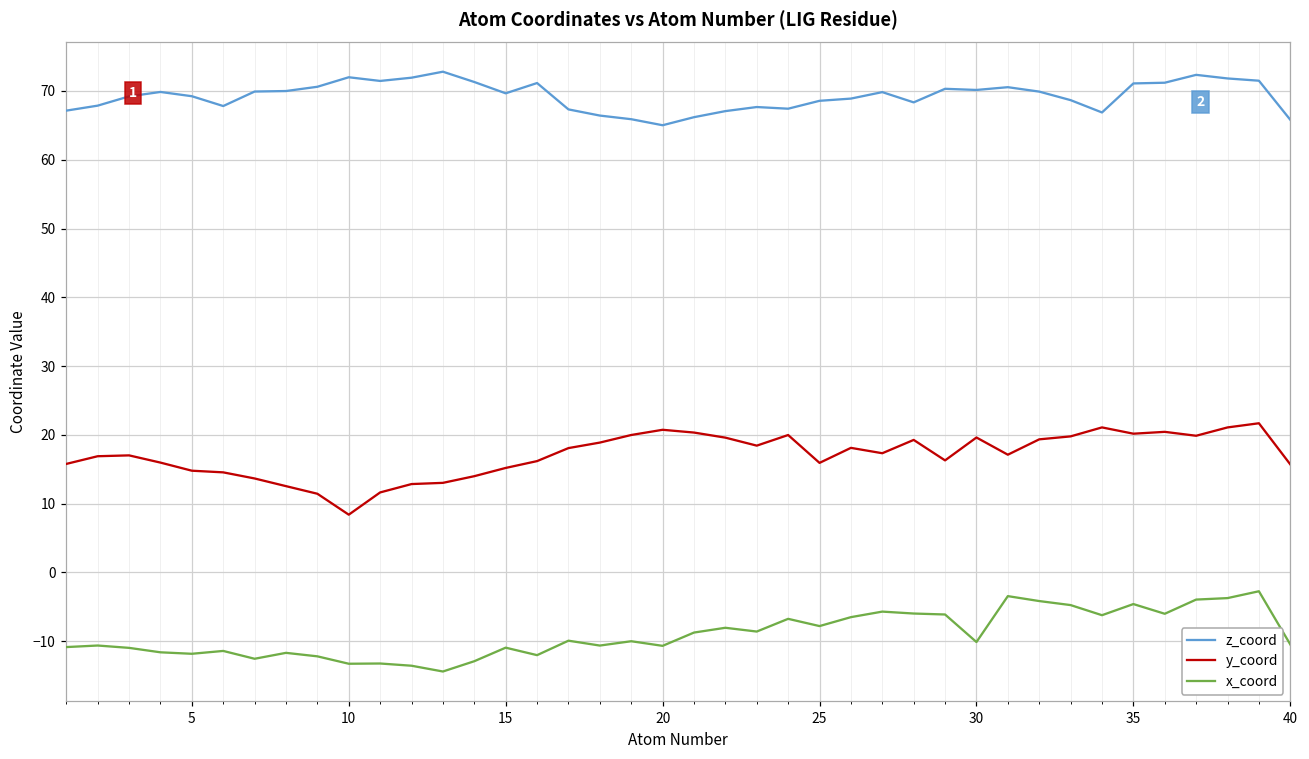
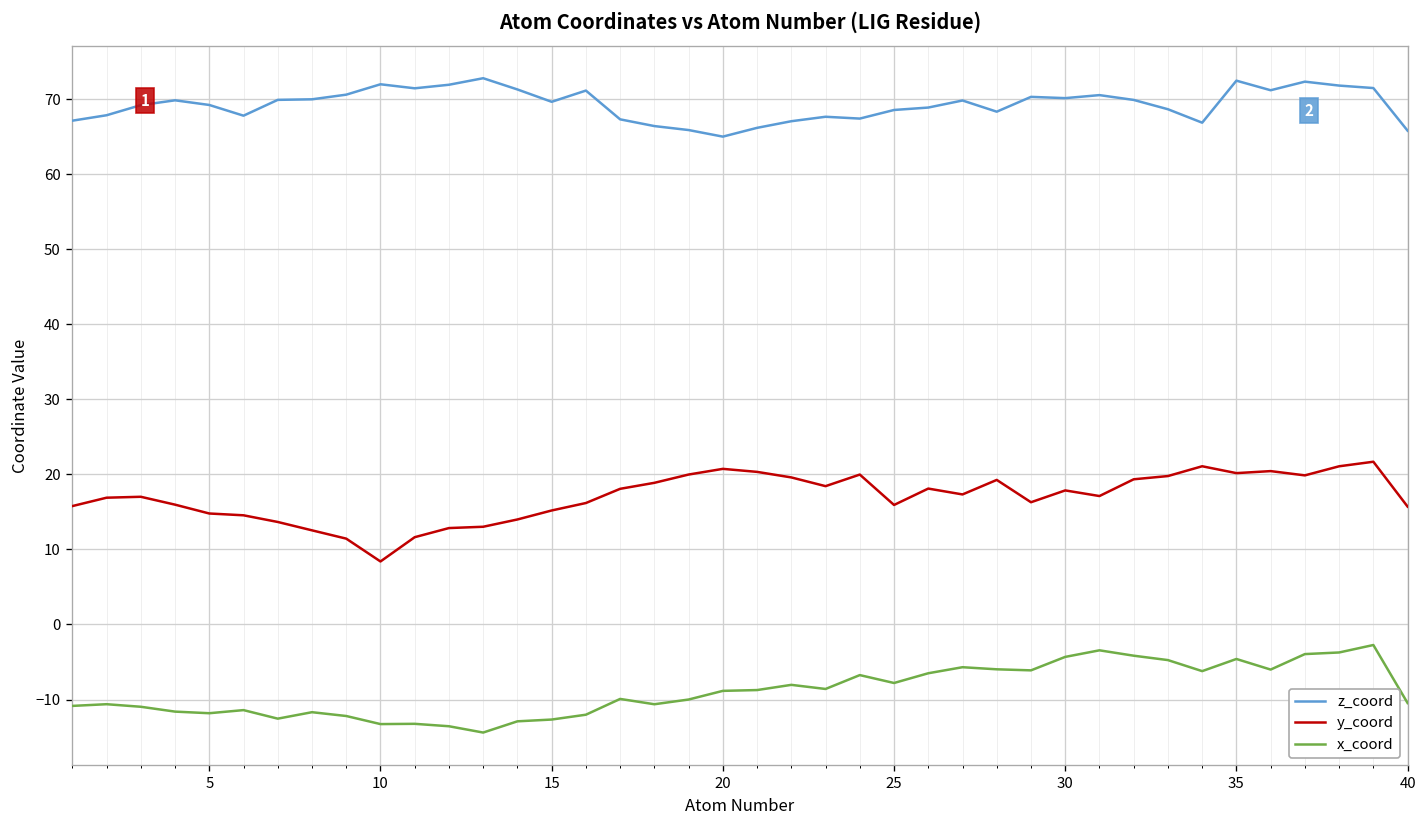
  {
    "z_coord": {
      "5": 69,
      "10": 72,
      "15": 70,
      "20": 65,
      "25": 69,
      "30": 70,
-     "35": 71,
+     "35": 72,
      "40": 66
    },
    "y_coord": {
      "5": 15,
      "10": 8,
      "15": 15,
      "20": 21,
      "25": 16,
-     "30": 20,
+     "30": 18,
      "35": 20,
      "40": 16
    },
    "x_coord": {
      "5": -12,
      "10": -13,
-     "15": -11,
-     "20": -11,
+     "15": -13,
+     "20": -9,
      "25": -8,
-     "30": -10,
+     "30": -4,
      "35": -5,
      "40": -10
    }
  }
